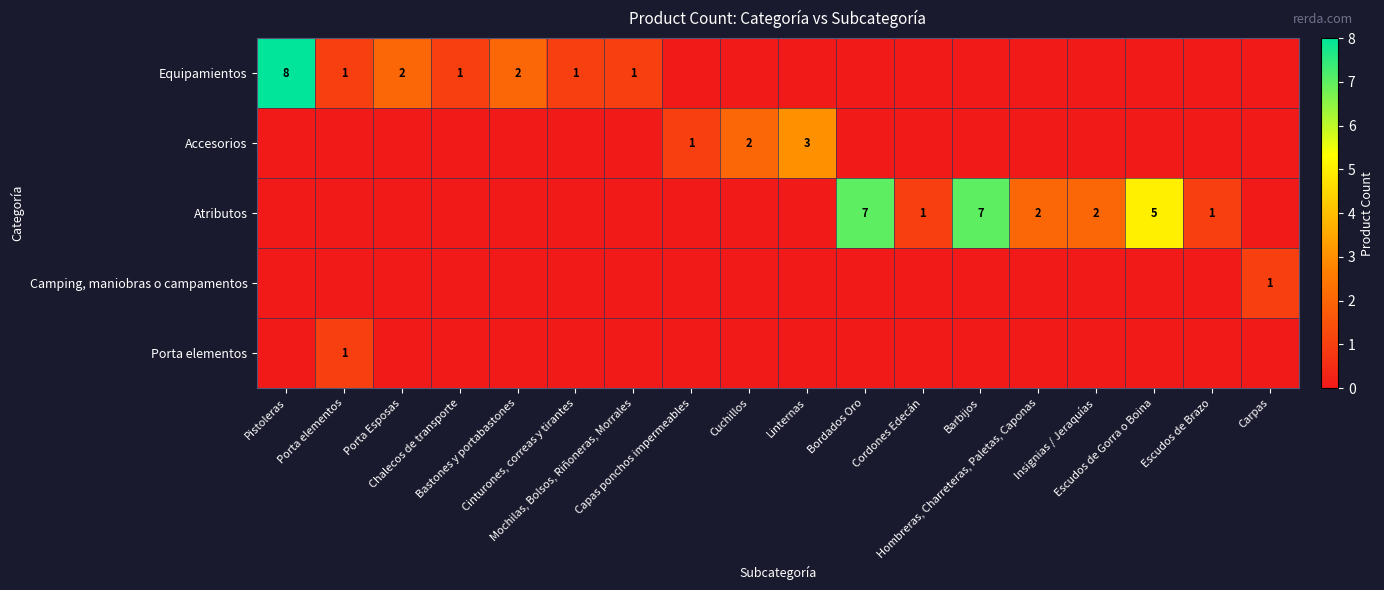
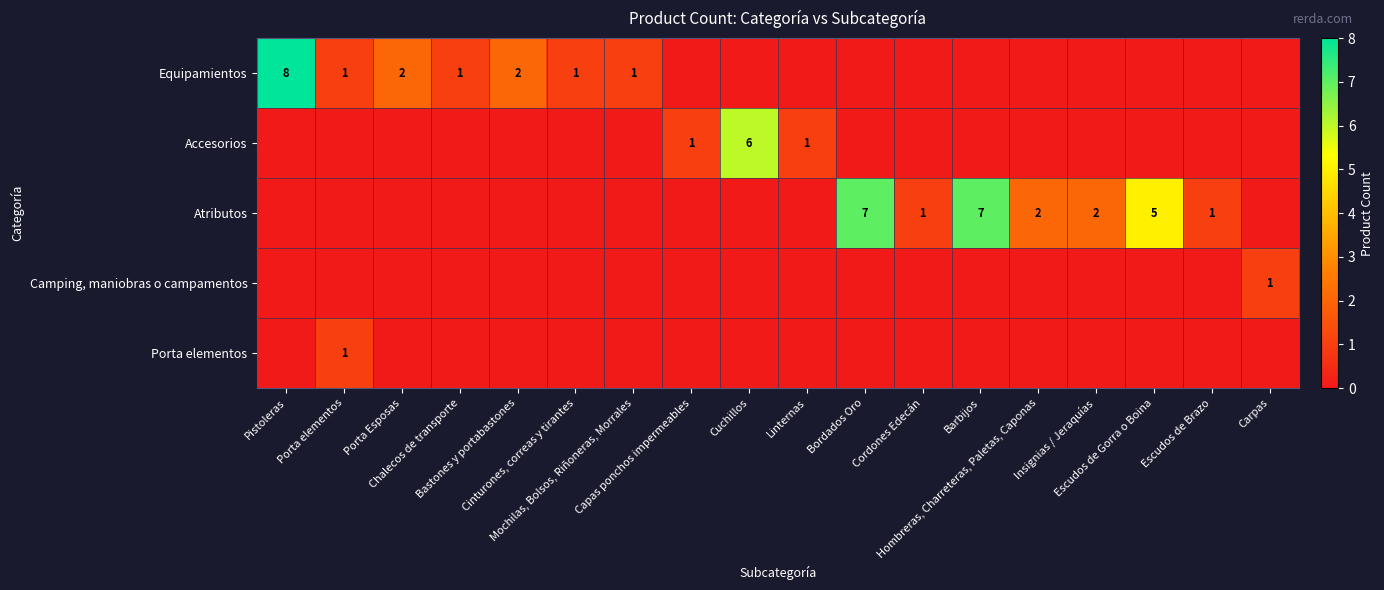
  {
    "Equipamientos": {
      "Pistoleras": 8,
      "Porta elementos": 1,
      "Porta Esposas": 2,
      "Chalecos de transporte": 1,
      "Bastones y portabastones": 2,
      "Cinturones, correas y tirantes": 1,
      "Mochilas, Bolsos, Riñoneras, Morrales": 1
    },
    "Accesorios": {
      "Capas ponchos impermeables": 1,
-     "Cuchillos": 2,
-     "Linternas": 3
+     "Cuchillos": 6,
+     "Linternas": 1
    },
    "Atributos": {
      "Bordados Oro": 7,
      "Cordones Edecán": 1,
      "Barbijos": 7,
      "Hombreras, Charreteras, Paletas, Caponas": 2,
      "Insignias / Jeraquías": 2,
      "Escudos de Gorra o Boina": 5,
      "Escudos de Brazo": 1
    },
    "Camping, maniobras o campamentos": {
      "Carpas": 1
    },
    "Porta elementos": {
      "Porta elementos": 1
    }
  }
